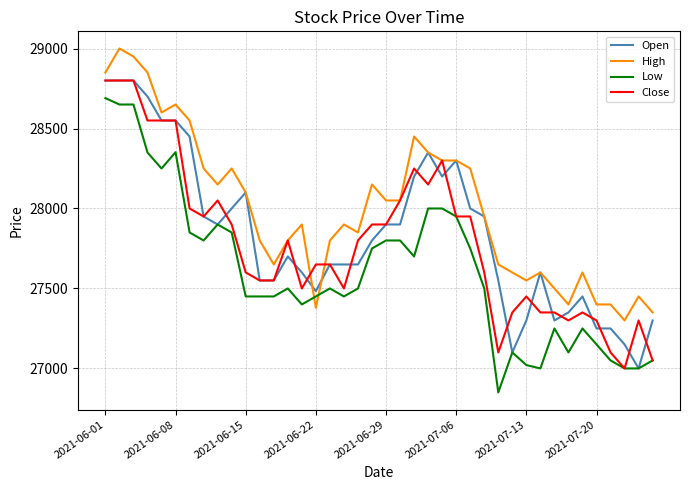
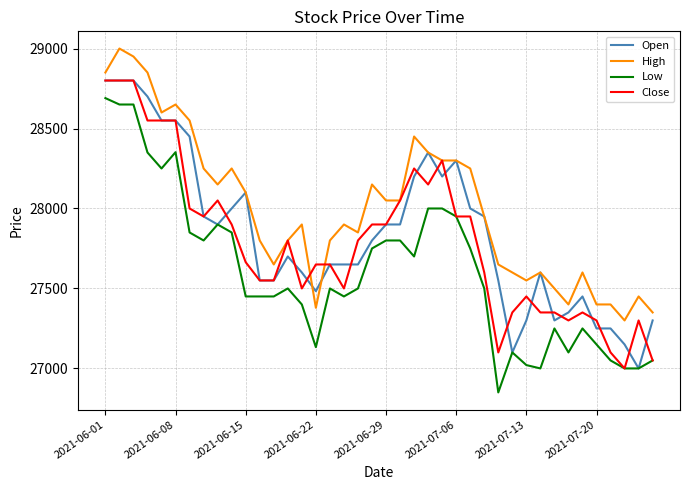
  {
    "Open": {
      "2021-06-22": 27480,
      "2021-07-13": 27300,
      "2021-07-20": 27250
    },
    "High": {
      "2021-06-01": 28850,
      "2021-06-08": 28650,
      "2021-06-22": 27380,
      "2021-06-29": 28050,
      "2021-07-13": 27550,
      "2021-07-20": 27400
    },
    "Low": {
      "2021-06-01": 28690,
      "2021-06-08": 28350,
      "2021-06-15": 27450,
-     "2021-06-22": 27450,
+     "2021-06-22": 27130,
      "2021-06-29": 27800,
      "2021-07-13": 27020,
      "2021-07-20": 27150
    },
    "Close": {
-     "2021-06-15": 27600,
+     "2021-06-15": 27660,
      "2021-06-22": 27650,
      "2021-07-13": 27450,
      "2021-07-20": 27300
    }
  }
